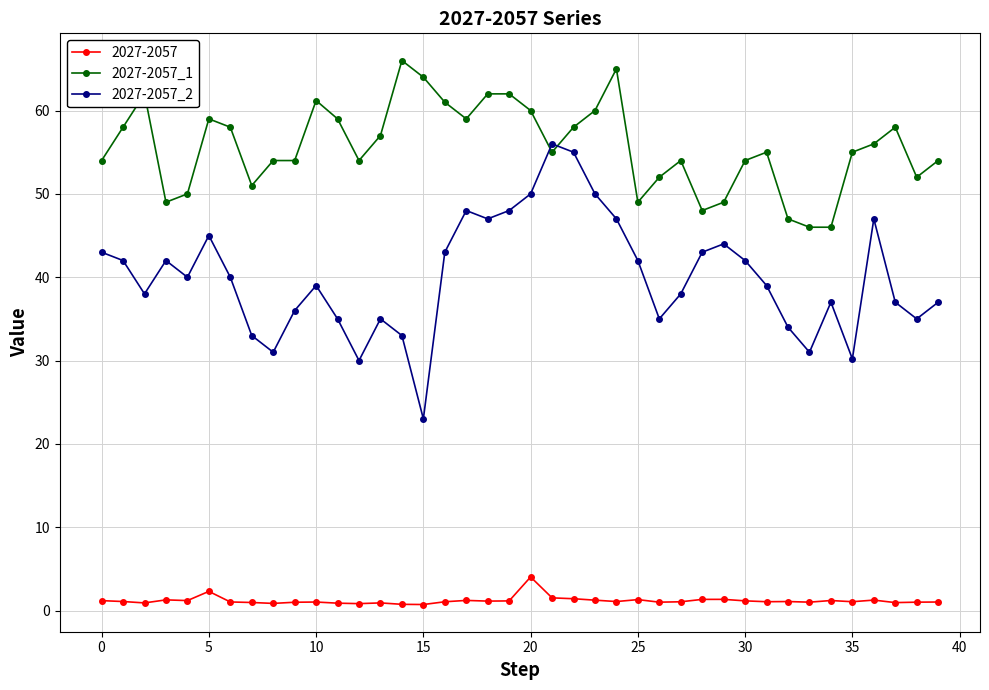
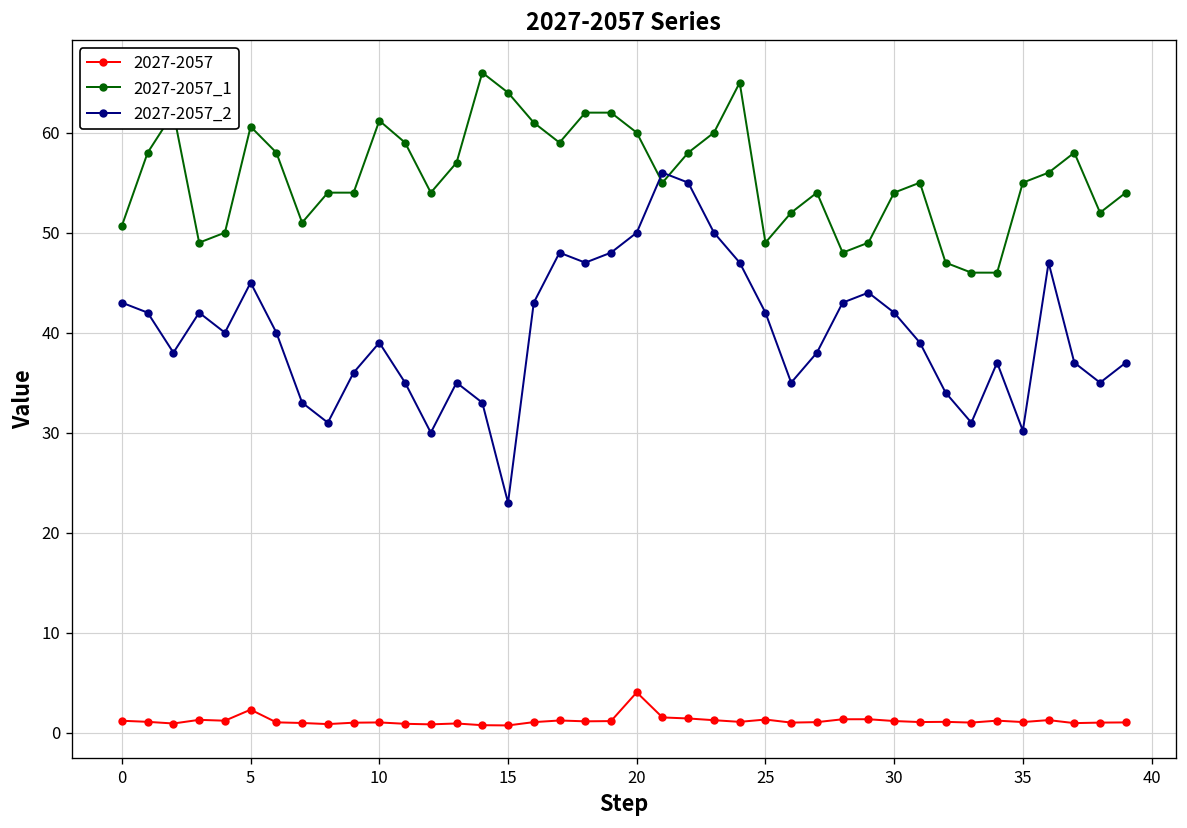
  {
    "2027-2057": {
      "0": 1,
      "5": 2,
      "10": 1,
      "15": 1,
      "20": 4,
      "25": 1,
      "30": 1,
      "35": 1
    },
    "2027-2057_1": {
-     "0": 54,
-     "5": 59,
+     "0": 51,
+     "5": 61,
      "10": 61,
      "15": 64,
      "20": 60,
      "25": 49,
      "30": 54,
      "35": 55
    },
    "2027-2057_2": {
      "0": 43,
      "5": 45,
      "10": 39,
      "15": 23,
      "20": 50,
      "25": 42,
      "30": 42,
      "35": 30
    }
  }
